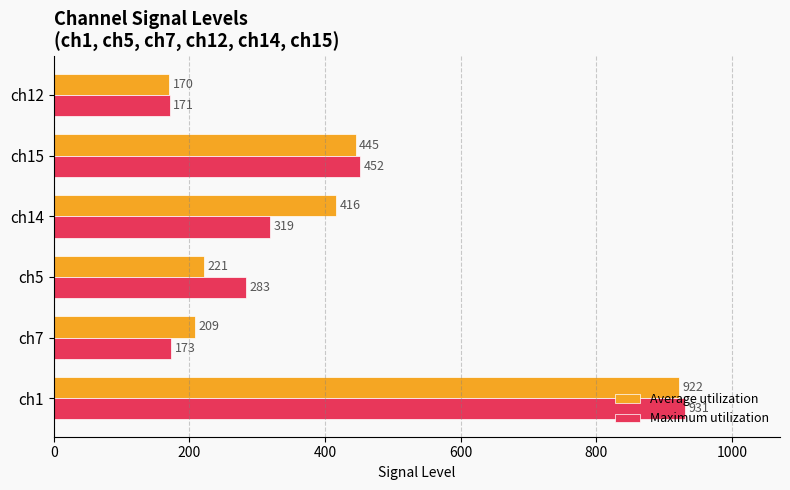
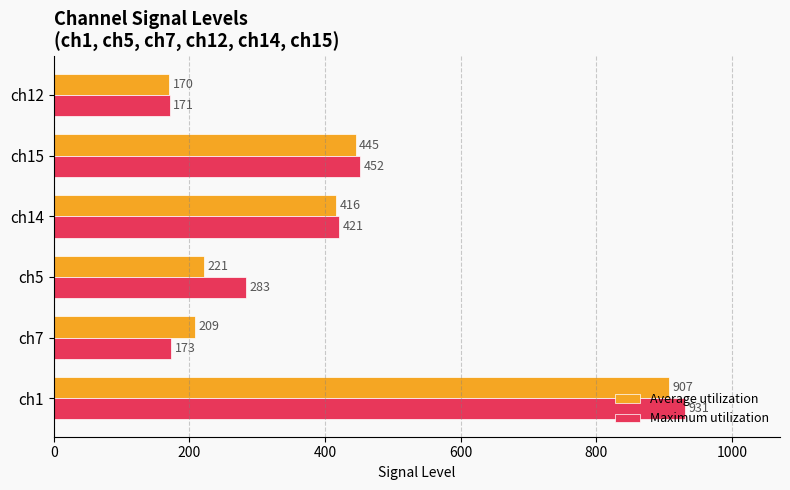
  {
    "Average utilization": {
      "ch12": 170,
      "ch15": 445,
      "ch14": 416,
      "ch5": 221,
      "ch7": 209,
-     "ch1": 922
+     "ch1": 907
    },
    "Maximum utilization": {
      "ch12": 171,
      "ch15": 452,
-     "ch14": 319,
+     "ch14": 421,
      "ch5": 283,
      "ch7": 173,
      "ch1": 931
    }
  }
